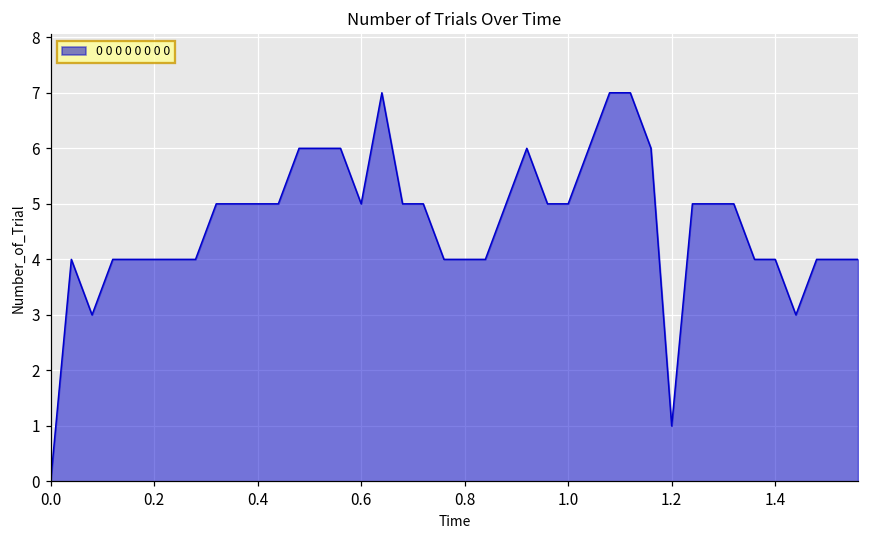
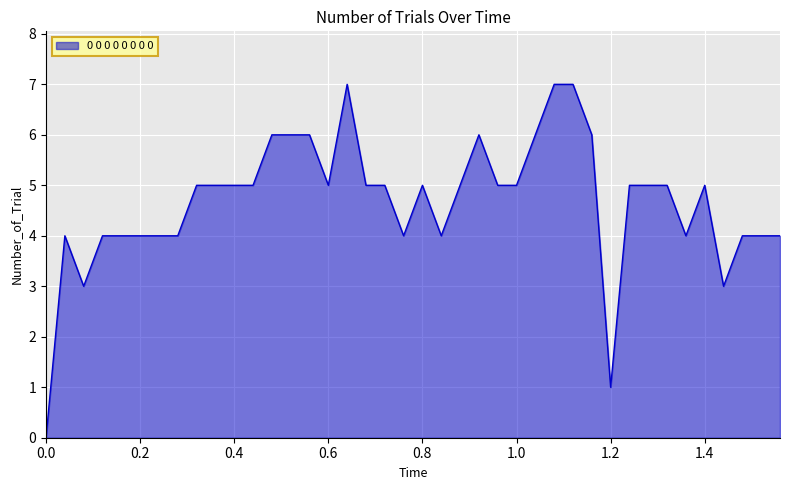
  {
    "0.0": 0,
    "0.2": 4,
    "0.4": 5,
    "0.6": 5,
-   "0.8": 4,
+   "0.8": 5,
    "1.0": 5,
    "1.2": 1,
-   "1.4": 4
+   "1.4": 5
  }
